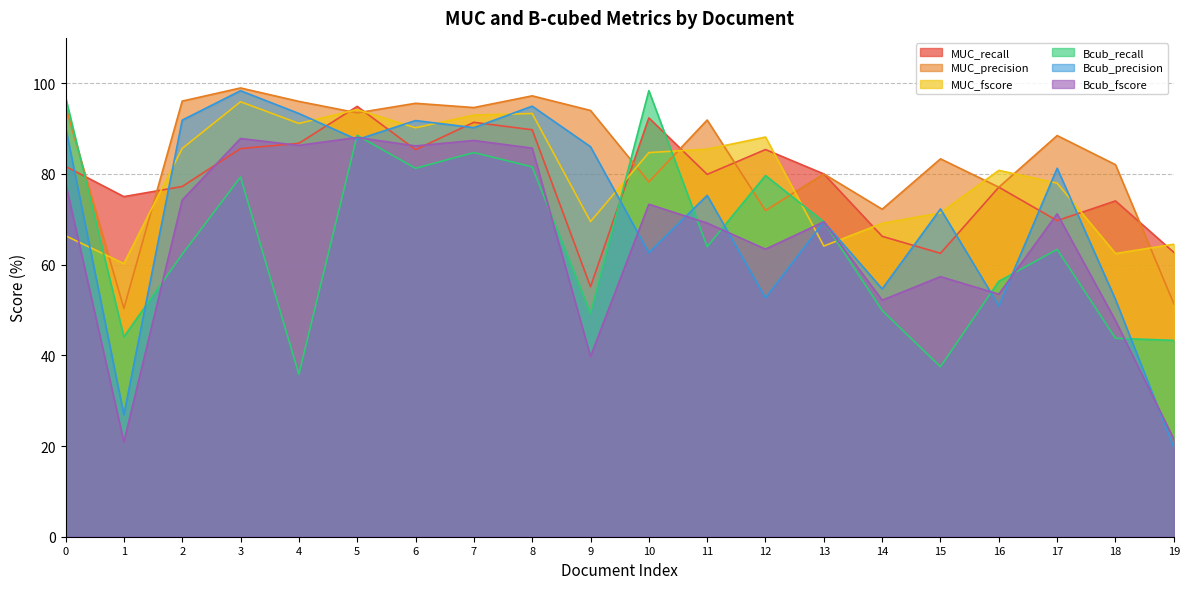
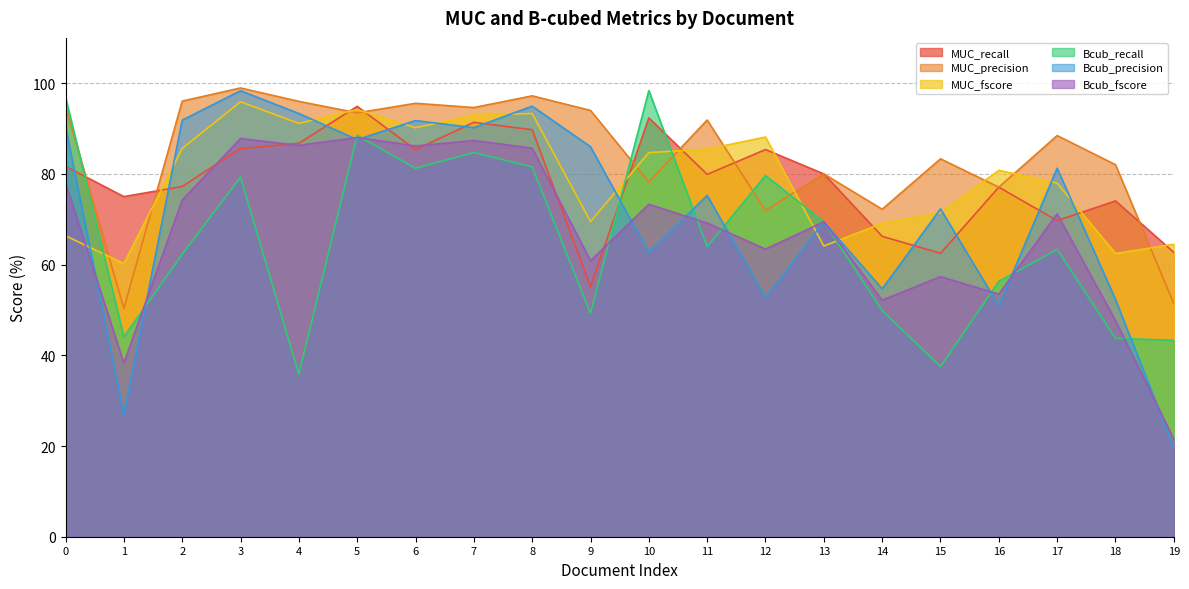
  {
    "MUC_fscore": {
      "0": 66,
      "1": 60,
      "2": 86,
      "3": 96,
      "4": 91,
      "5": 94,
      "6": 90,
      "7": 93,
      "8": 93,
      "9": 70,
      "10": 85,
      "11": 85,
      "12": 88,
      "13": 64,
      "14": 69,
      "15": 71,
      "16": 81,
      "17": 78,
      "18": 62,
      "19": 65
    },
    "Bcub_recall": {
      "0": 97,
      "1": 44,
      "2": 62,
      "3": 79,
      "4": 36,
      "6": 81,
      "7": 85,
      "8": 82,
      "9": 49,
      "10": 98,
      "11": 64,
      "12": 80,
      "14": 50,
      "15": 37,
      "16": 56,
      "17": 63,
      "18": 44,
      "19": 43
    },
    "Bcub_precision": {
      "0": 90,
      "1": 27,
      "2": 92,
      "3": 98,
      "4": 93,
      "6": 92,
      "7": 90,
      "8": 95,
      "9": 86,
      "10": 63,
      "11": 75,
      "12": 53,
      "14": 55,
      "15": 72,
      "16": 51,
      "17": 81,
      "18": 52,
      "19": 20
    },
    "Bcub_fscore": {
      "0": 78,
-     "1": 21,
+     "1": 38,
      "2": 74,
      "3": 88,
      "6": 86,
      "7": 87,
      "8": 86,
-     "9": 40,
+     "9": 61,
      "10": 73,
      "11": 69,
      "12": 63,
      "14": 52,
      "15": 57,
      "16": 53,
      "17": 71,
      "18": 48,
      "19": 22
    }
  }
